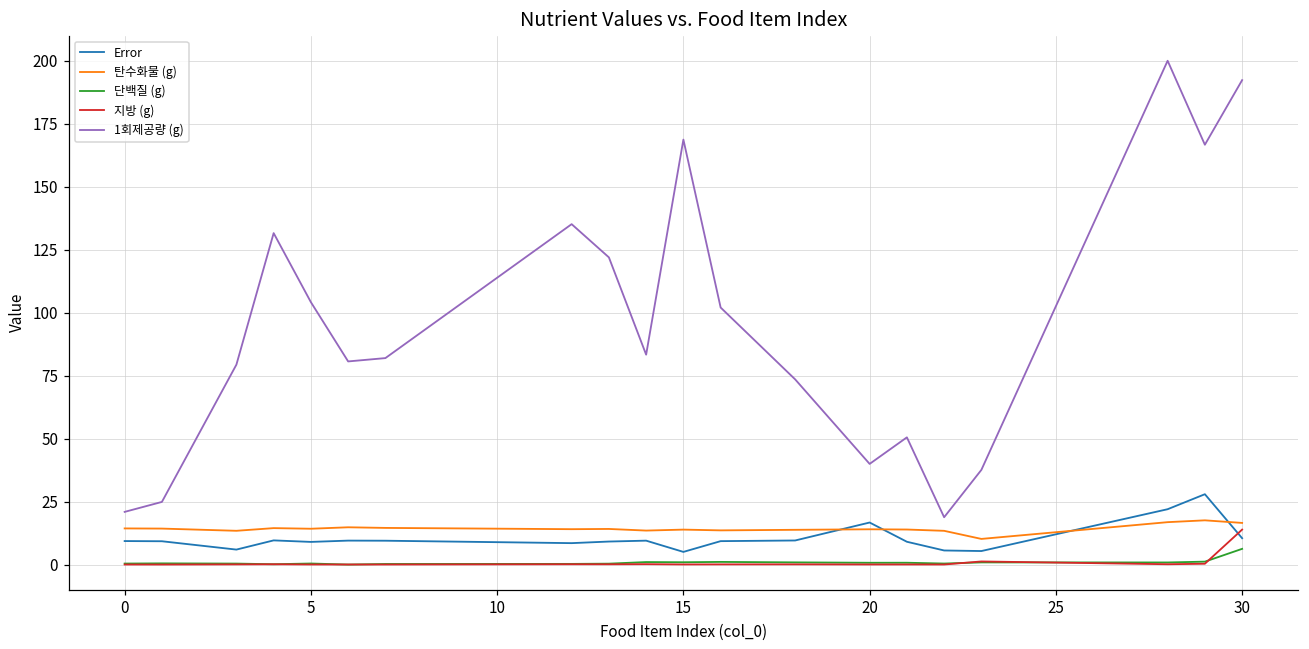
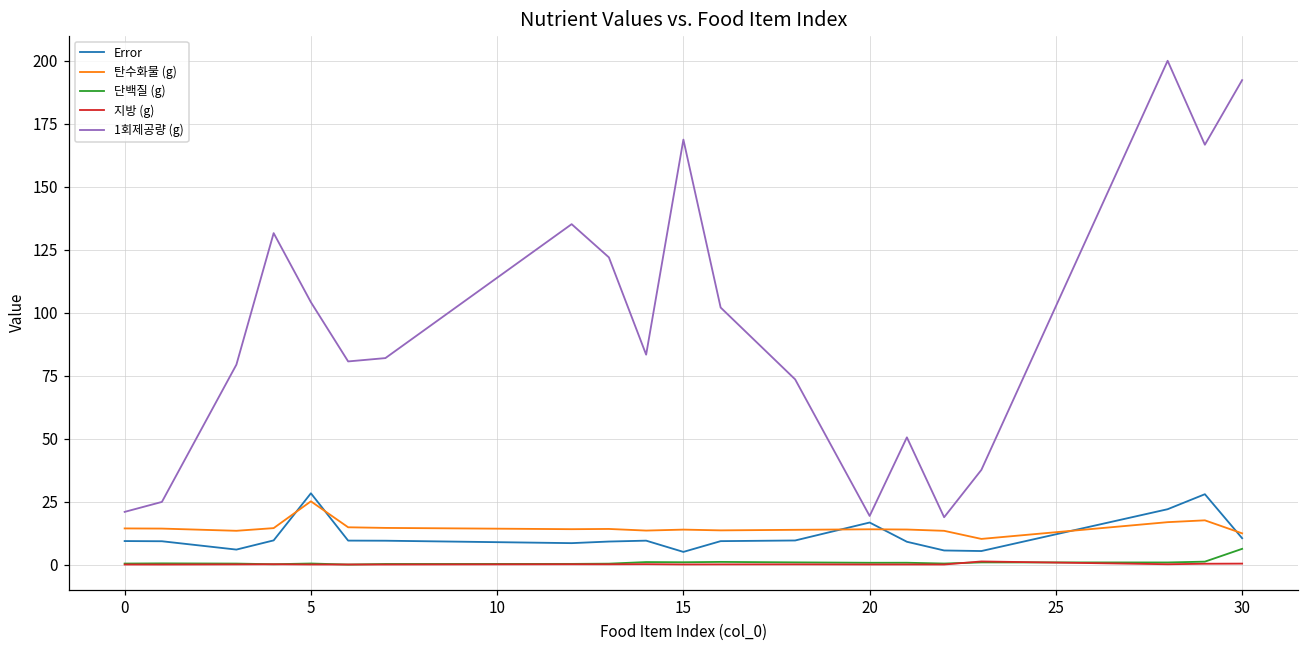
  {
    "Error": {
      "0": 9,
-     "5": 9,
+     "5": 28,
      "15": 5,
      "20": 17,
      "30": 10
    },
    "탄수화물 (g)": {
      "0": 14,
-     "5": 14,
+     "5": 25,
      "15": 14,
      "20": 14,
-     "30": 17
+     "30": 12
    },
    "단백질 (g)": {
      "30": 6
    },
    "지방 (g)": {
-     "30": 14
+     "30": 0
    },
    "1회제공량 (g)": {
      "0": 21,
      "5": 104,
      "15": 169,
-     "20": 40,
+     "20": 19,
      "30": 192
    }
  }
